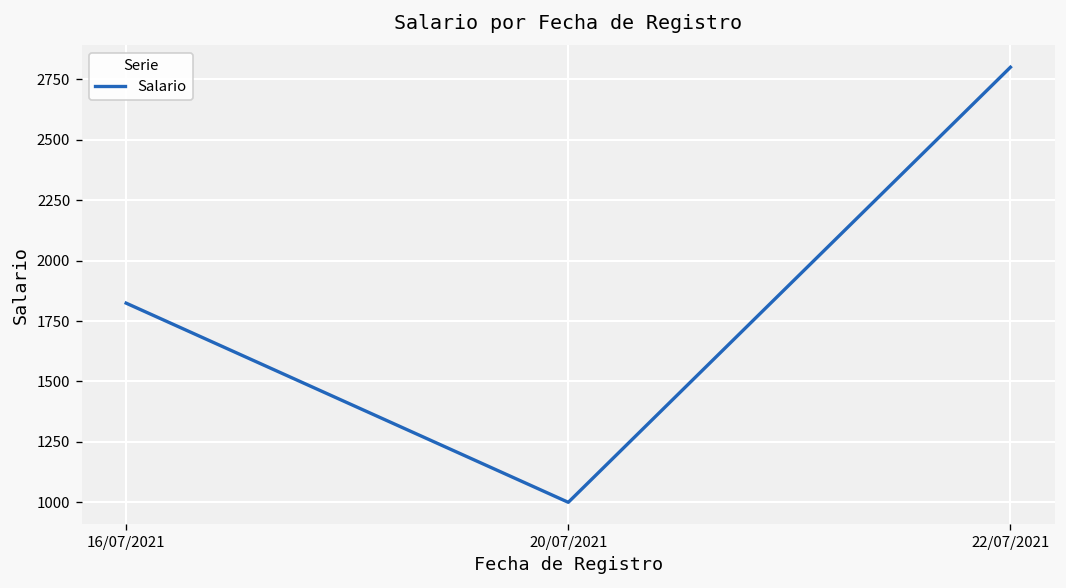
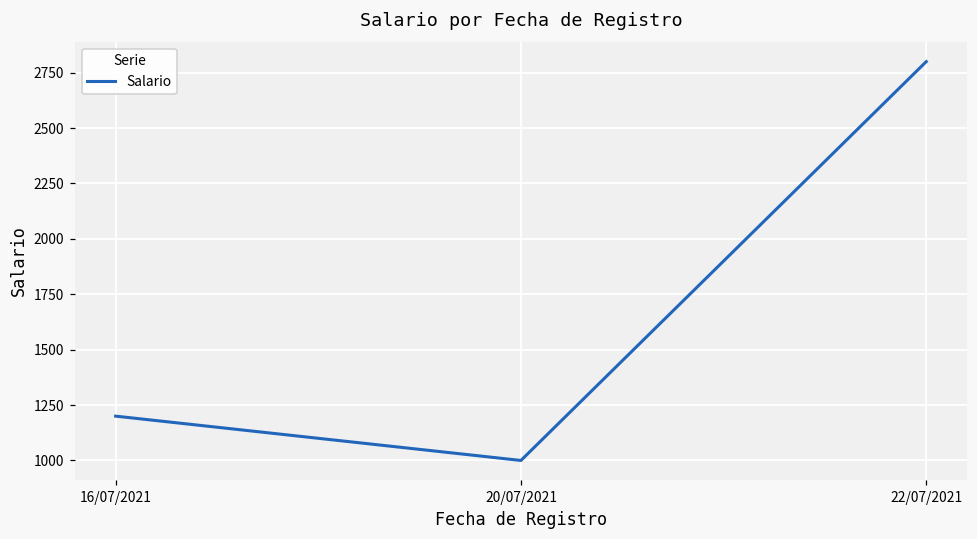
  {
-   "16/07/2021": 1820,
+   "16/07/2021": 1200,
    "20/07/2021": 1000,
    "22/07/2021": 2800
  }
